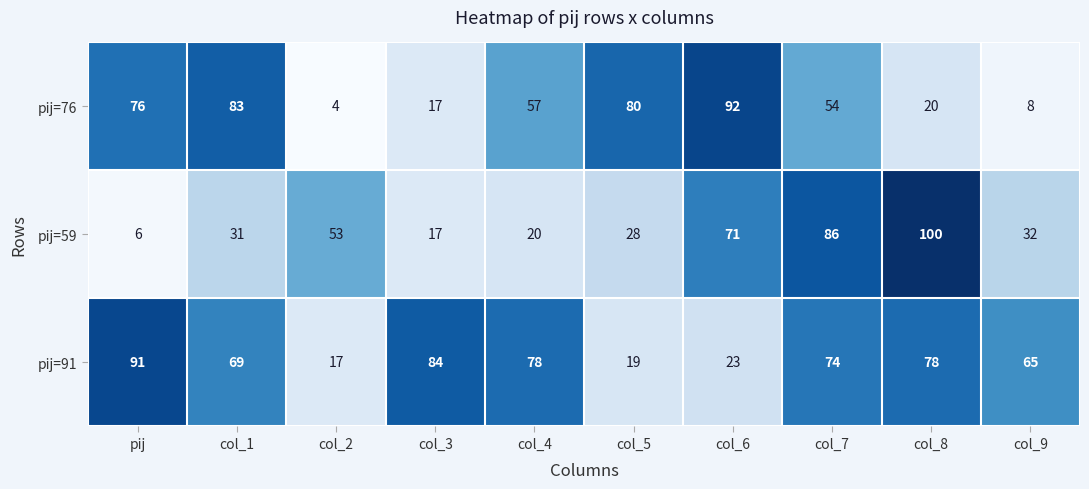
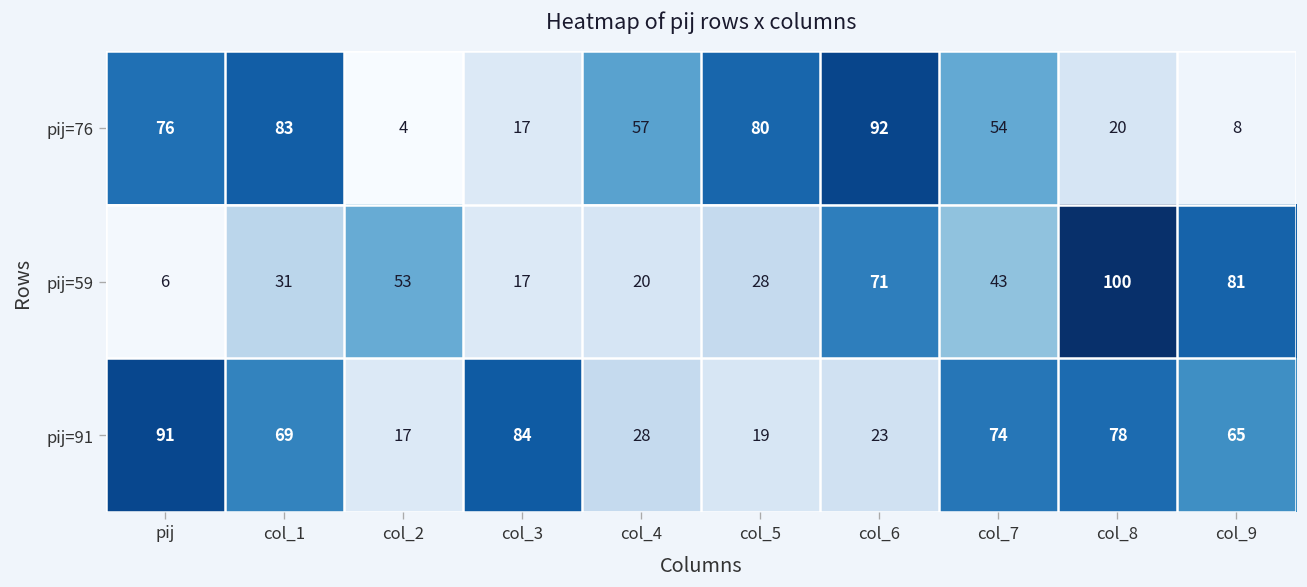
  {
    "pij=76": {
      "pij": 76,
      "col_1": 83,
      "col_2": 4,
      "col_3": 17,
      "col_4": 57,
      "col_5": 80,
      "col_6": 92,
      "col_7": 54,
      "col_8": 20,
      "col_9": 8
    },
    "pij=59": {
      "pij": 6,
      "col_1": 31,
      "col_2": 53,
      "col_3": 17,
      "col_4": 20,
      "col_5": 28,
      "col_6": 71,
-     "col_7": 86,
+     "col_7": 43,
      "col_8": 100,
-     "col_9": 32
+     "col_9": 81
    },
    "pij=91": {
      "pij": 91,
      "col_1": 69,
      "col_2": 17,
      "col_3": 84,
-     "col_4": 78,
+     "col_4": 28,
      "col_5": 19,
      "col_6": 23,
      "col_7": 74,
      "col_8": 78,
      "col_9": 65
    }
  }
